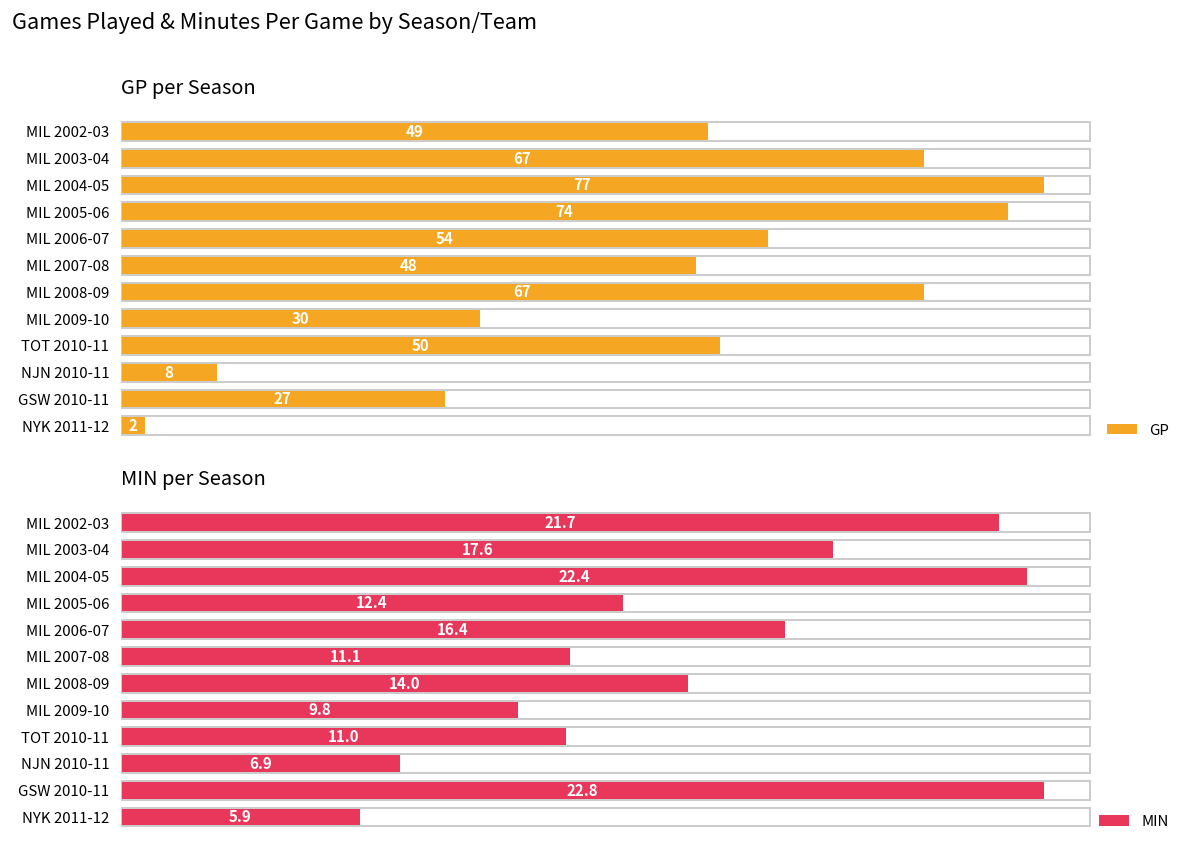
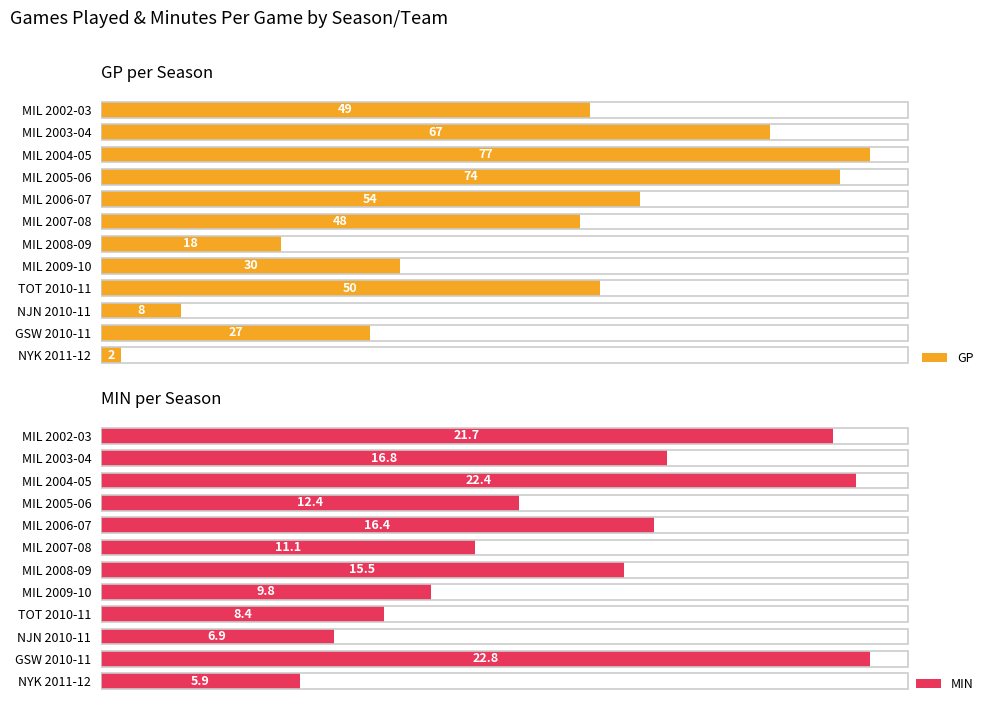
  {
    "GP per Season": {
      "GP": {
-       "MIL 2008-09": 67
+       "MIL 2008-09": 18
      }
    },
    "MIN per Season": {
      "MIN": {
-       "MIL 2003-04": 17.6,
-       "MIL 2008-09": 14.0,
-       "TOT 2010-11": 11.0
+       "MIL 2003-04": 16.8,
+       "MIL 2008-09": 15.5,
+       "TOT 2010-11": 8.4
      }
    }
  }
